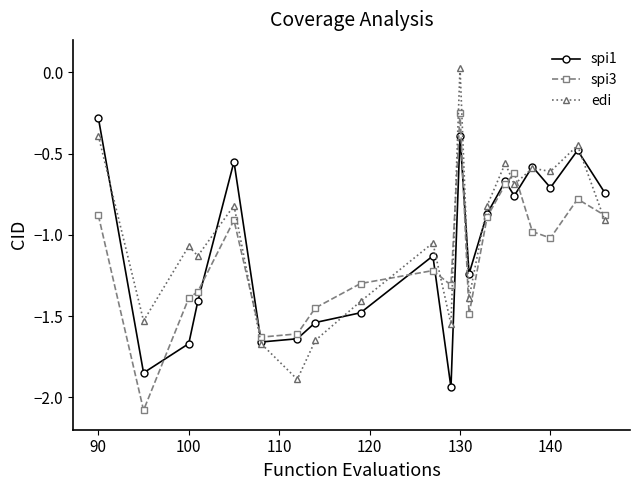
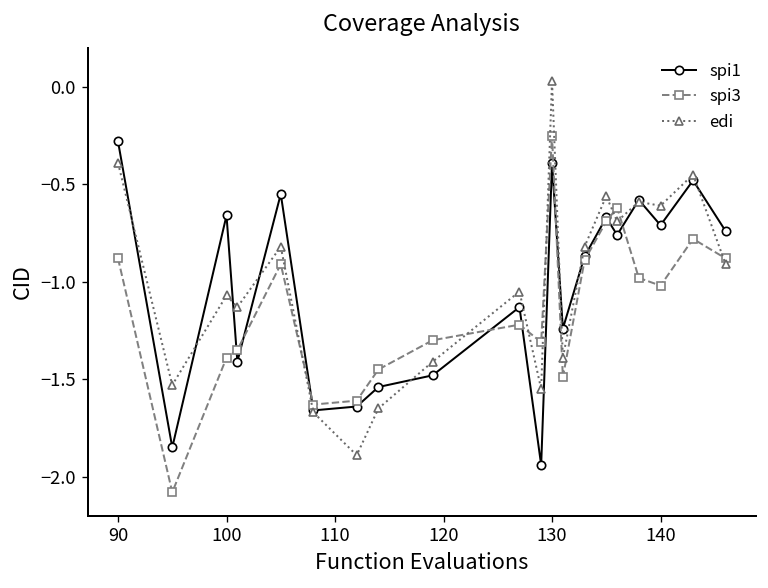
  {
    "spi1": {
      "90": -0.28,
-     "100": -1.67,
+     "100": -0.66,
      "130": -0.39,
      "140": -0.71
    }
  }
